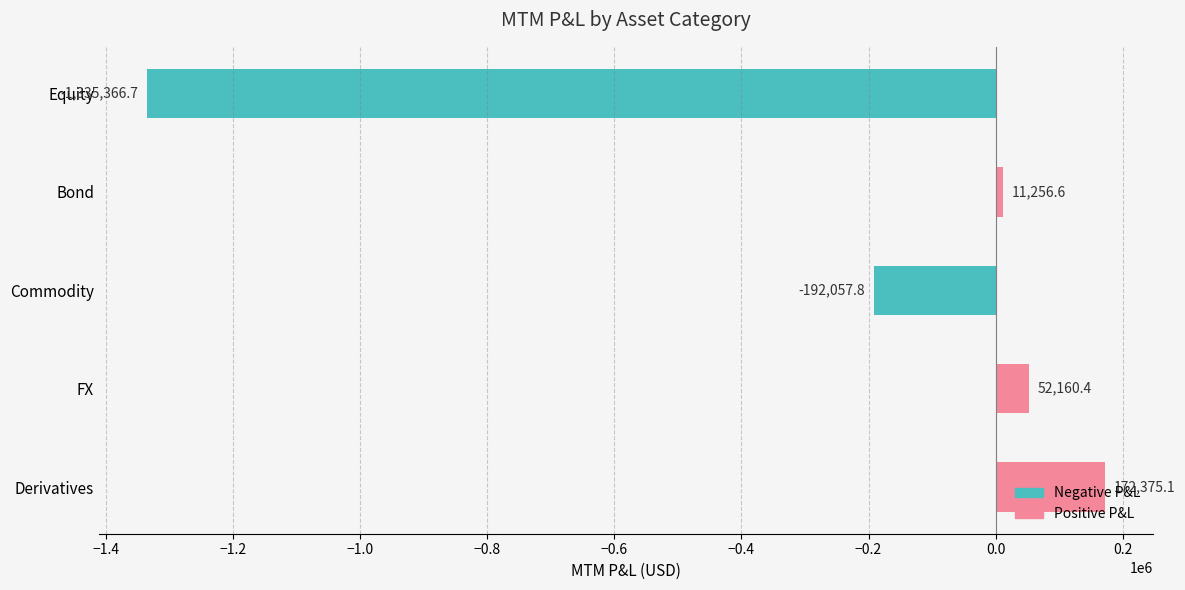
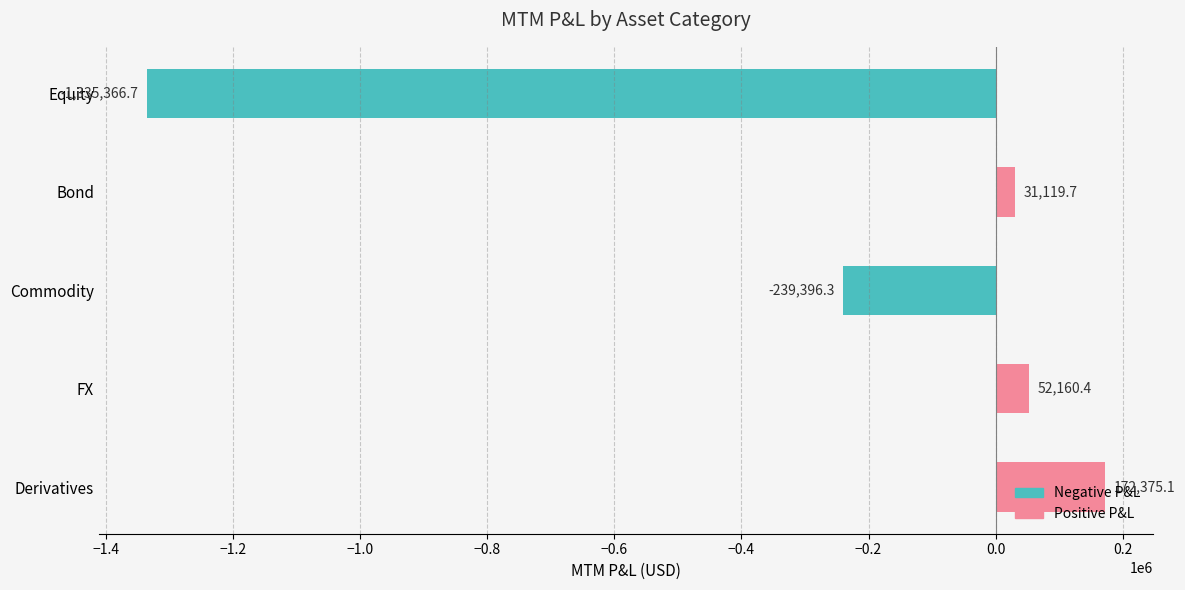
  {
    "Equity": "-1,335,366.7",
-   "Bond": "11,256.6",
-   "Commodity": "-192,057.8",
+   "Bond": "31,119.7",
+   "Commodity": "-239,396.3",
    "FX": "52,160.4",
    "Derivatives": "172,375.1"
  }
